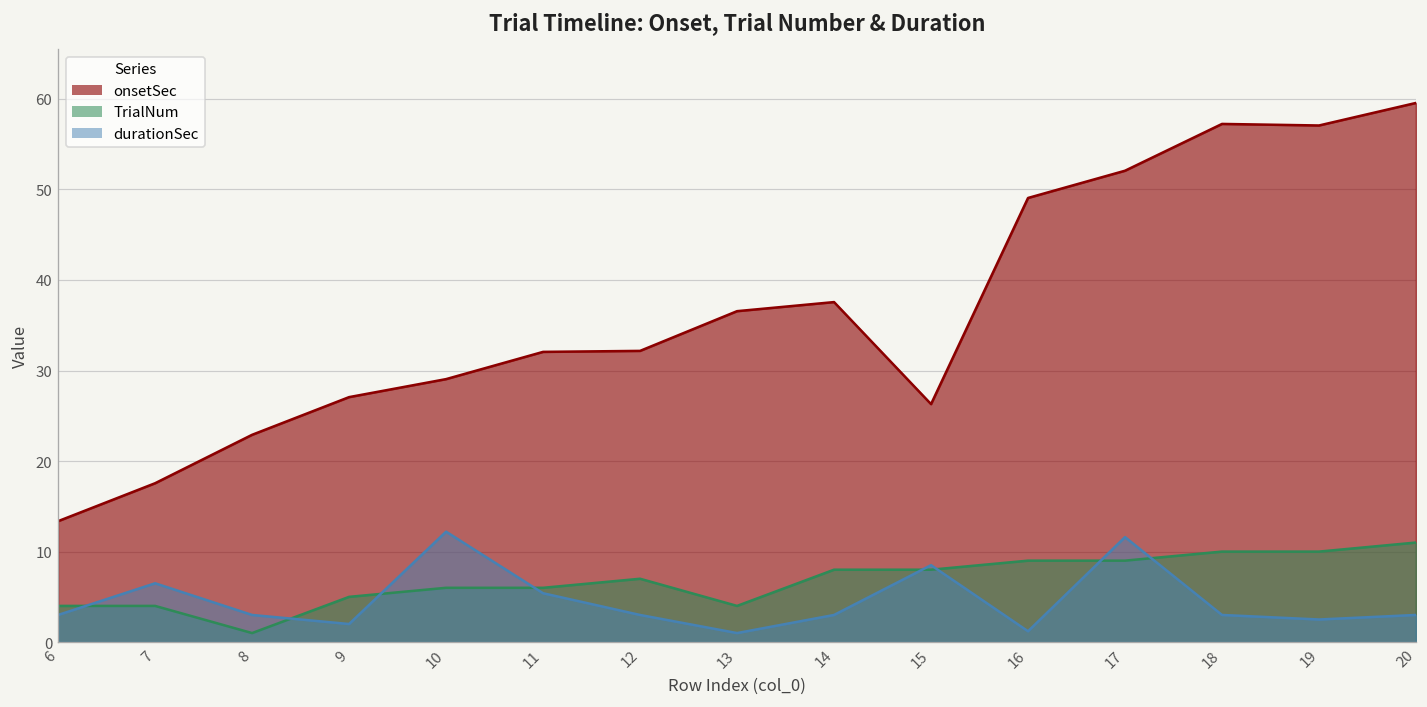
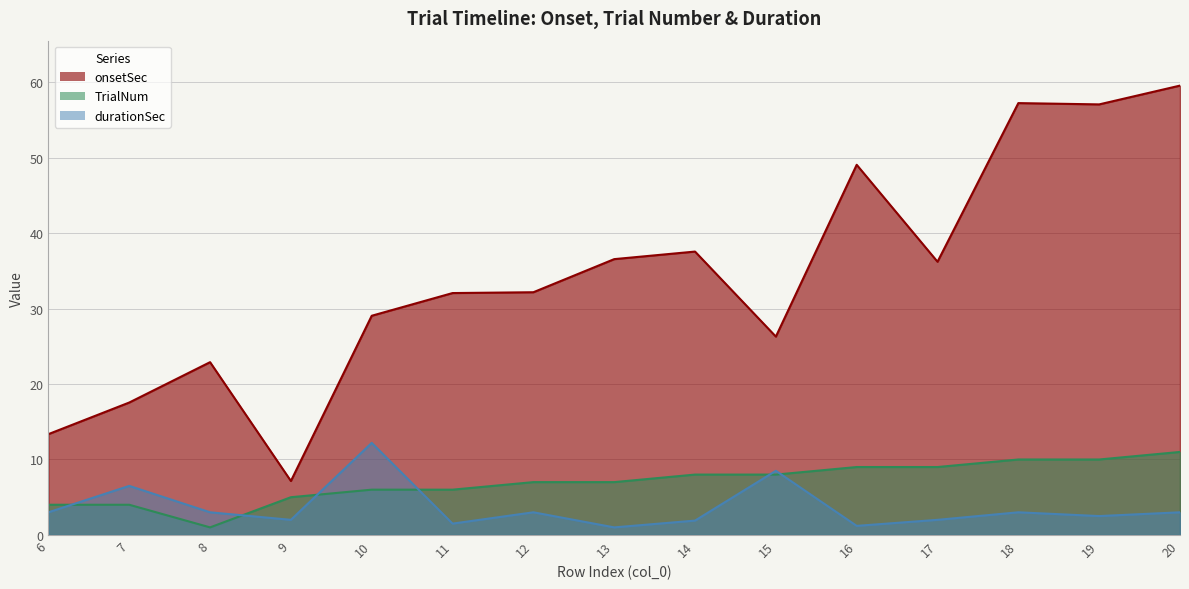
  {
    "onsetSec": {
      "6": 13,
      "7": 18,
      "8": 23,
-     "9": 27,
+     "9": 7,
      "10": 29,
      "11": 32,
      "12": 32,
      "13": 37,
      "14": 38,
      "15": 26,
      "16": 49,
-     "17": 52,
+     "17": 36,
      "18": 57,
      "19": 57,
      "20": 60
    },
    "TrialNum": {
      "6": 4,
      "7": 4,
      "8": 1,
      "9": 5,
      "10": 6,
      "11": 6,
      "12": 7,
-     "13": 4,
+     "13": 7,
      "14": 8,
      "15": 8,
      "16": 9,
      "17": 9,
      "18": 10,
      "19": 10,
      "20": 11
    },
    "durationSec": {
      "6": 3,
      "7": 7,
      "8": 3,
      "9": 2,
      "10": 12,
-     "11": 5,
+     "11": 2,
      "12": 3,
      "13": 1,
-     "14": 3,
+     "14": 2,
      "15": 9,
      "16": 1,
-     "17": 12,
+     "17": 2,
      "18": 3,
      "19": 3,
      "20": 3
    }
  }
